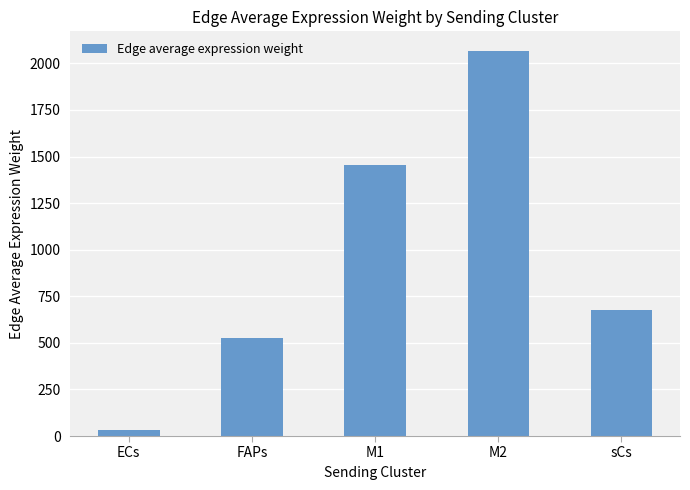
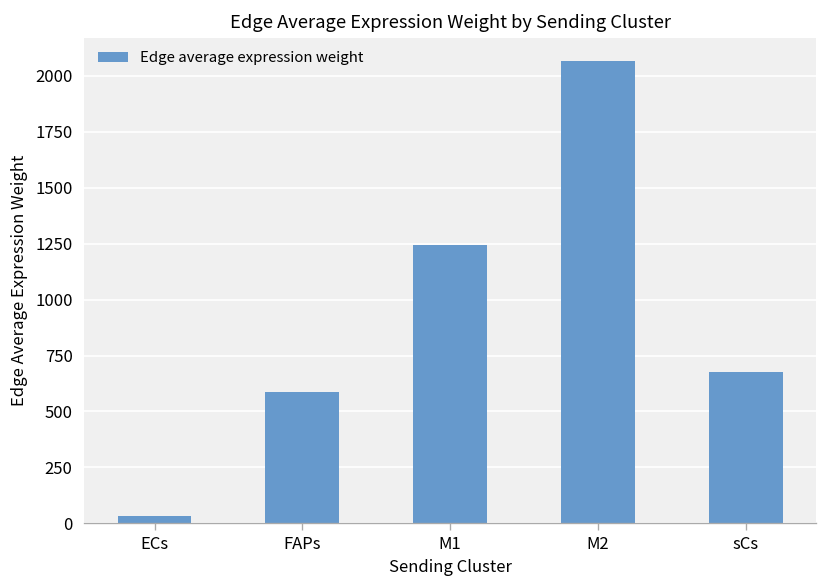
  {
    "ECs": 30,
-   "FAPs": 520,
-   "M1": 1450,
+   "FAPs": 590,
+   "M1": 1250,
    "M2": 2070,
    "sCs": 680
  }
